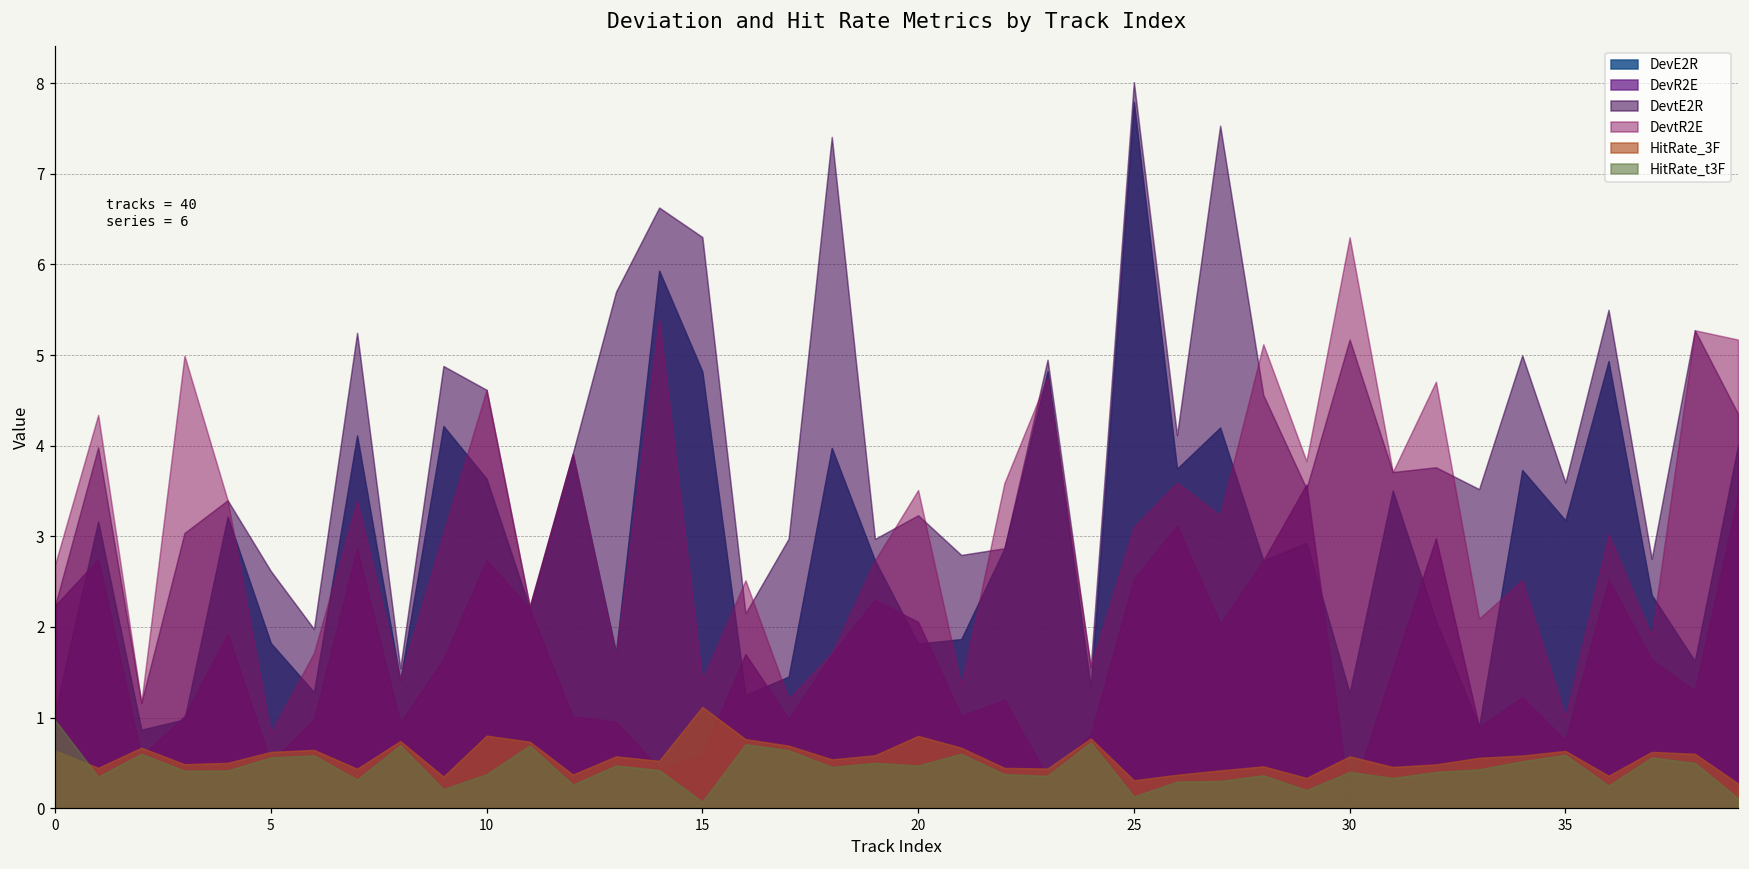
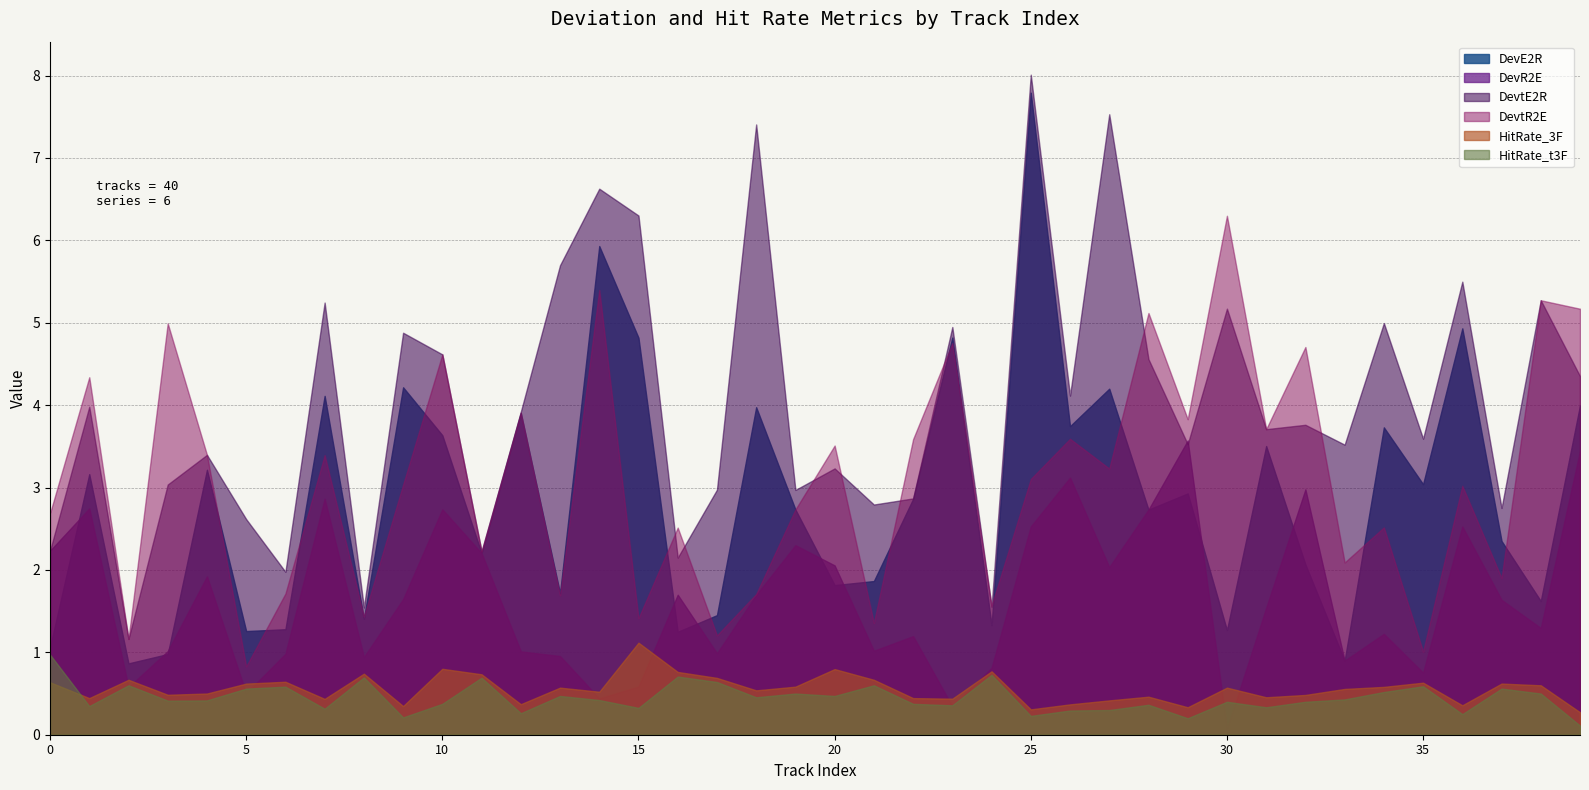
  {
    "DevE2R": {
      "0": 1.1,
-     "5": 1.8,
+     "5": 1.3,
      "10": 3.6,
      "15": 4.8,
      "20": 1.8,
      "25": 7.8,
      "30": 1.3,
-     "35": 3.2
+     "35": 3.0
    },
    "HitRate_3F": {
      "0": 0.6,
      "5": 0.6,
      "10": 0.8,
      "15": 1.1,
      "20": 0.8,
      "25": 0.3,
      "30": 0.6,
      "35": 0.6
    },
    "HitRate_t3F": {
      "0": 1.0,
      "5": 0.6,
      "10": 0.4,
-     "15": 0.1,
+     "15": 0.3,
      "20": 0.5,
-     "25": 0.1,
+     "25": 0.2,
      "30": 0.4,
      "35": 0.6
    }
  }
